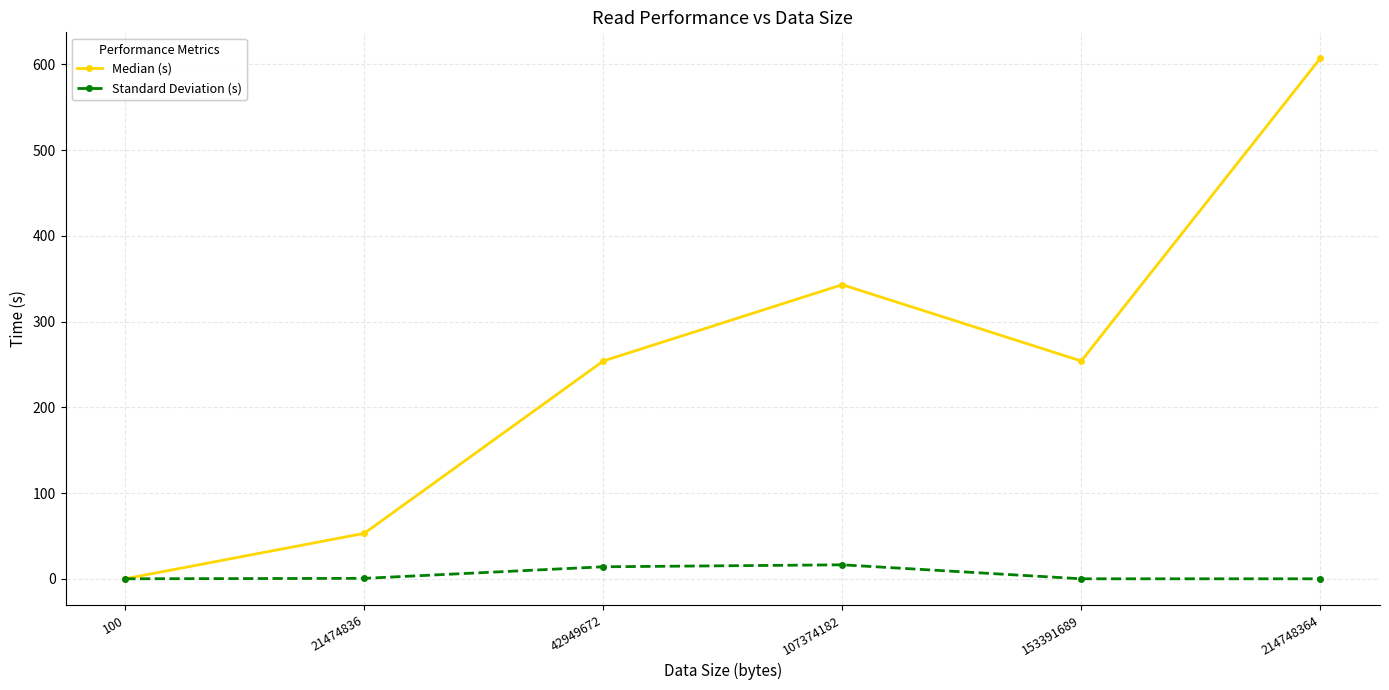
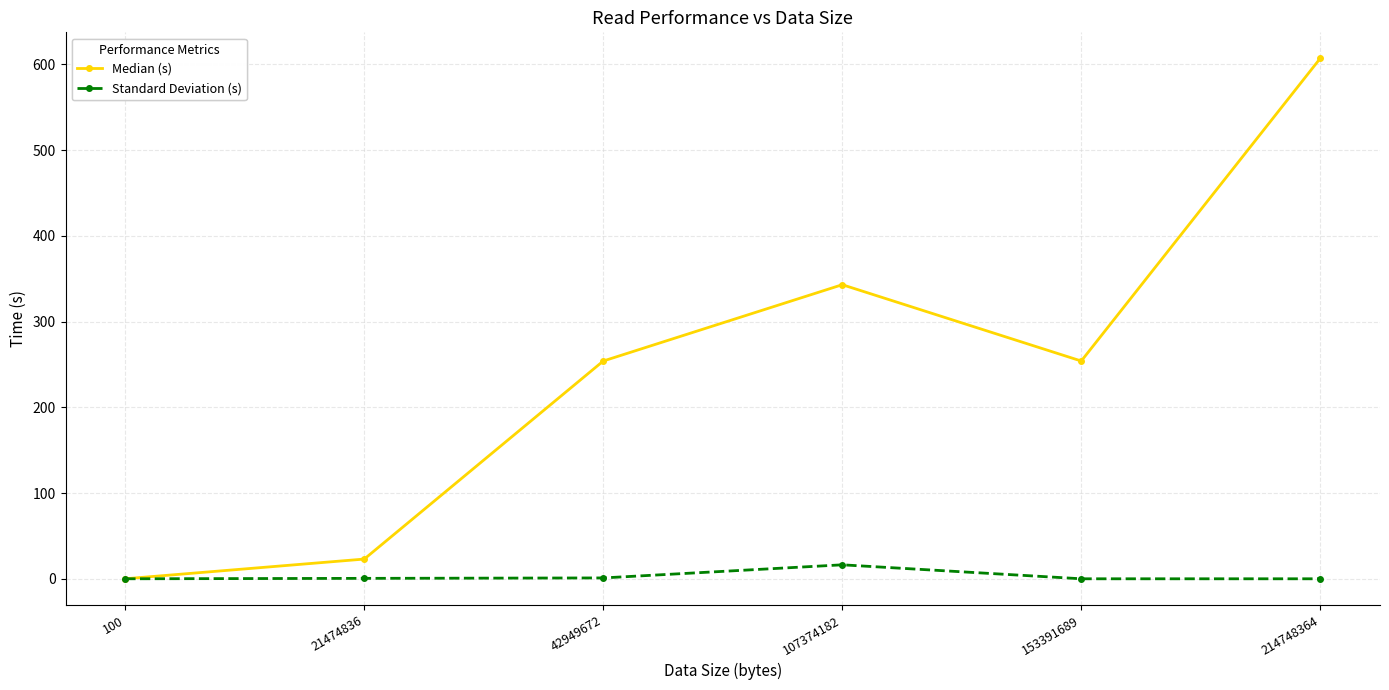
  {
    "Median (s)": {
-     "21474836": 50,
+     "21474836": 20,
      "42949672": 250,
      "107374182": 340,
      "153391689": 250,
      "214748364": 610
    },
    "Standard Deviation (s)": {
      "21474836": 0,
-     "42949672": 10,
+     "42949672": 0,
      "107374182": 20,
      "153391689": 0,
      "214748364": 0
    }
  }
